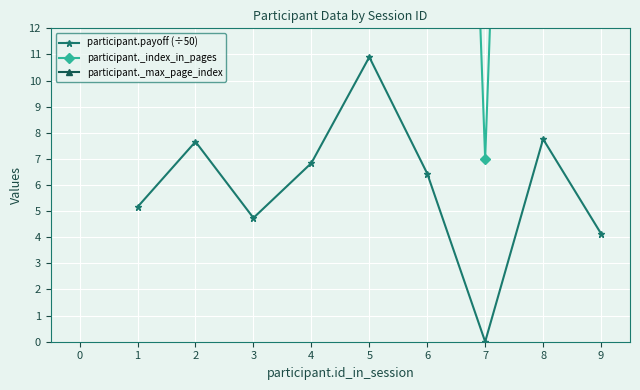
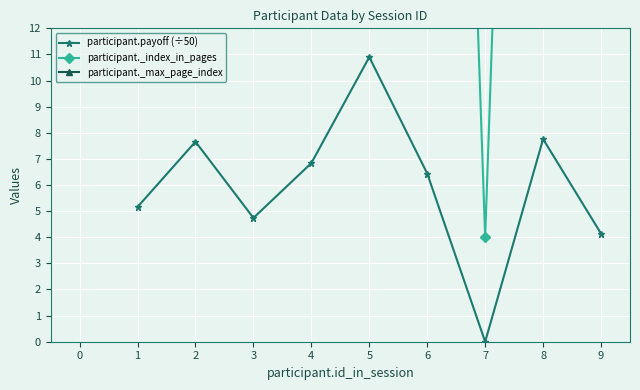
  {
    "participant._index_in_pages": {
-     "7": 7
+     "7": 4
    }
  }
